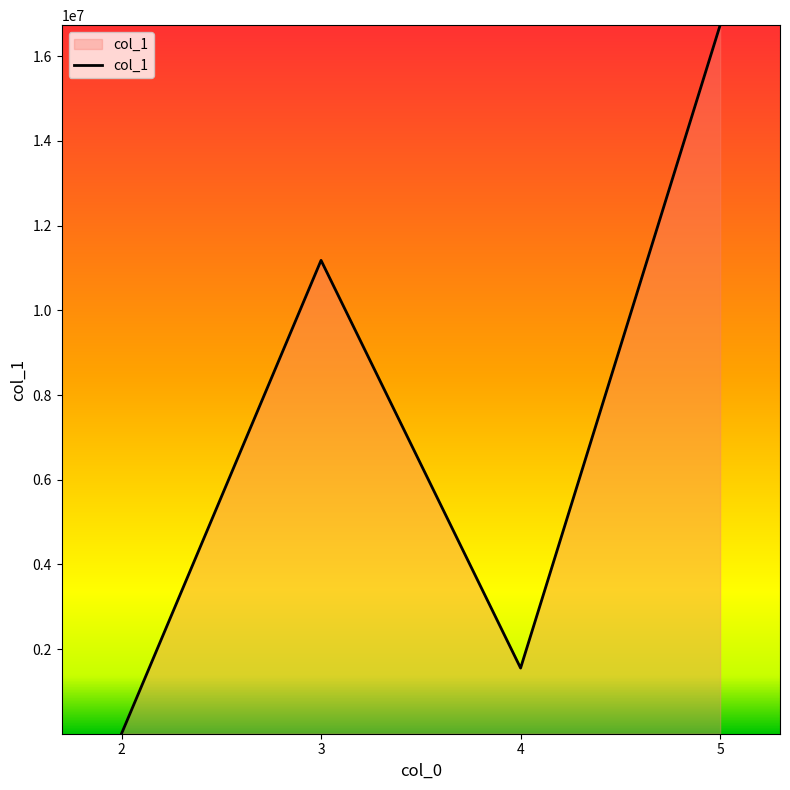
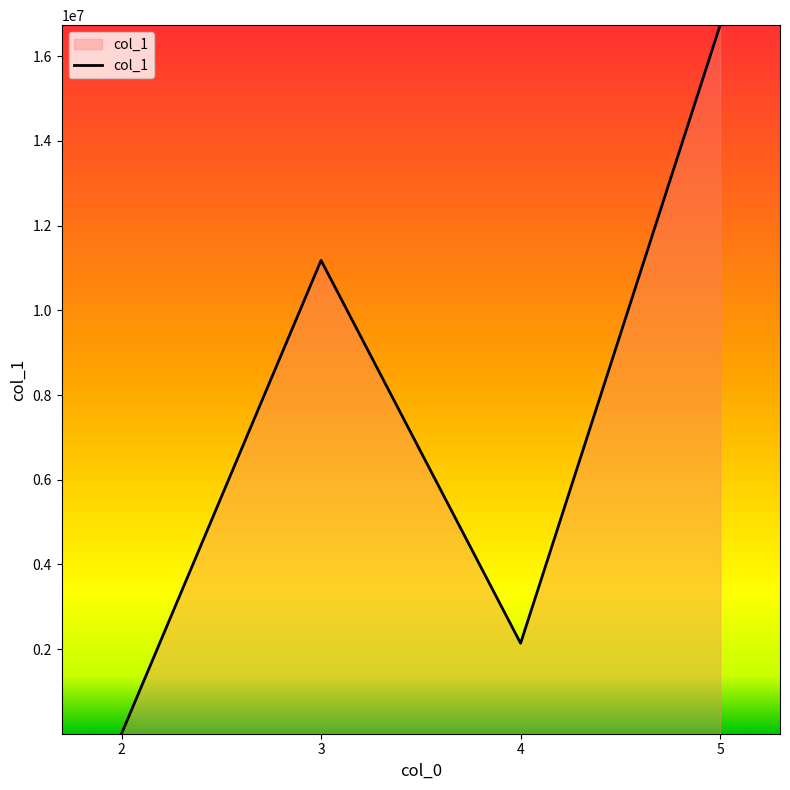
  {
    "2": 0,
    "3": 11200000,
-   "4": 1600000,
+   "4": 2100000,
    "5": 16700000
  }
